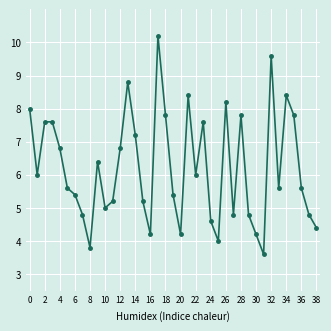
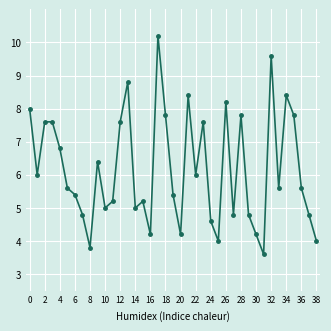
  {
    "0": 8.0,
    "2": 7.6,
    "4": 6.8,
    "6": 5.4,
    "8": 3.8,
    "10": 5.0,
-   "12": 6.8,
-   "14": 7.2,
+   "12": 7.6,
+   "14": 5.0,
    "16": 4.2,
    "18": 7.8,
    "20": 4.2,
    "22": 6.0,
    "24": 4.6,
    "26": 8.2,
    "28": 7.8,
    "30": 4.2,
    "32": 9.6,
    "34": 8.4,
    "36": 5.6,
-   "38": 4.4
+   "38": 4.0
  }
